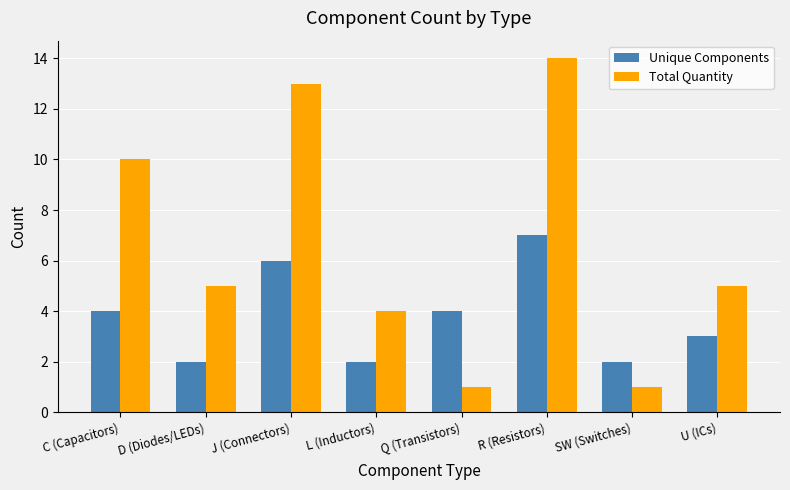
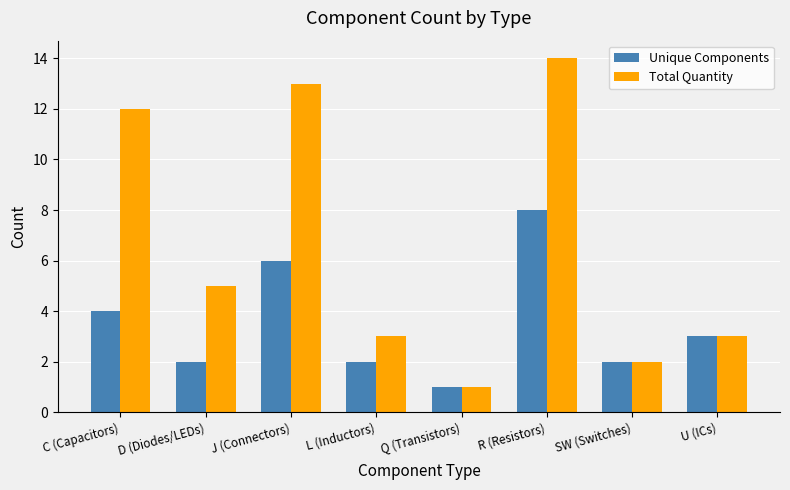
  {
    "Unique Components": {
      "C (Capacitors)": 4,
      "D (Diodes/LEDs)": 2,
      "J (Connectors)": 6,
      "L (Inductors)": 2,
-     "Q (Transistors)": 4,
-     "R (Resistors)": 7,
+     "Q (Transistors)": 1,
+     "R (Resistors)": 8,
      "SW (Switches)": 2,
      "U (ICs)": 3
    },
    "Total Quantity": {
-     "C (Capacitors)": 10,
+     "C (Capacitors)": 12,
      "D (Diodes/LEDs)": 5,
      "J (Connectors)": 13,
-     "L (Inductors)": 4,
+     "L (Inductors)": 3,
      "Q (Transistors)": 1,
      "R (Resistors)": 14,
-     "SW (Switches)": 1,
-     "U (ICs)": 5
+     "SW (Switches)": 2,
+     "U (ICs)": 3
    }
  }
